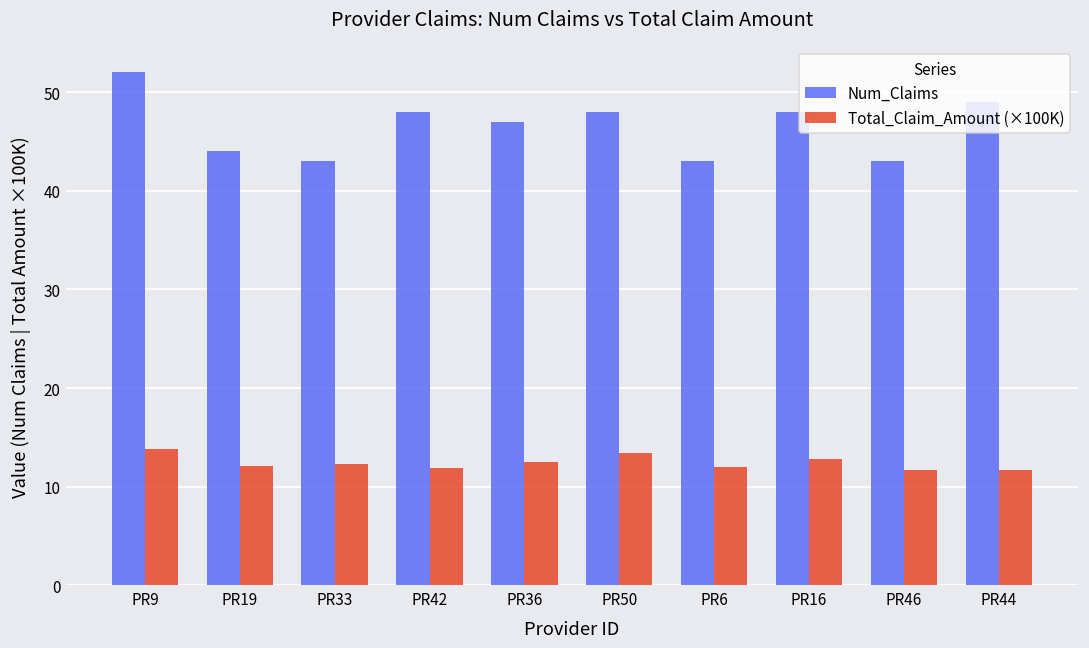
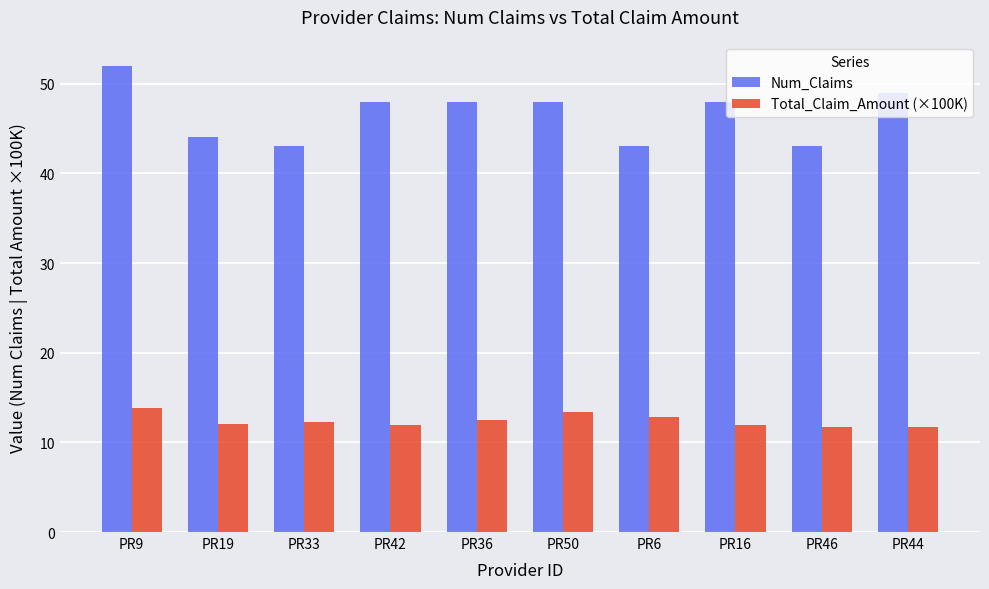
  {
    "Num_Claims": {
      "PR9": 52,
      "PR19": 44,
      "PR33": 43,
      "PR42": 48,
-     "PR36": 47,
+     "PR36": 48,
      "PR50": 48,
      "PR6": 43,
      "PR16": 48,
      "PR46": 43
    },
    "Total_Claim_Amount (×100K)": {
      "PR9": 14,
      "PR19": 12,
      "PR33": 12,
      "PR42": 12,
      "PR36": 12,
      "PR50": 13,
-     "PR6": 12,
-     "PR16": 13,
+     "PR6": 13,
+     "PR16": 12,
      "PR46": 12,
      "PR44": 12
    }
  }
